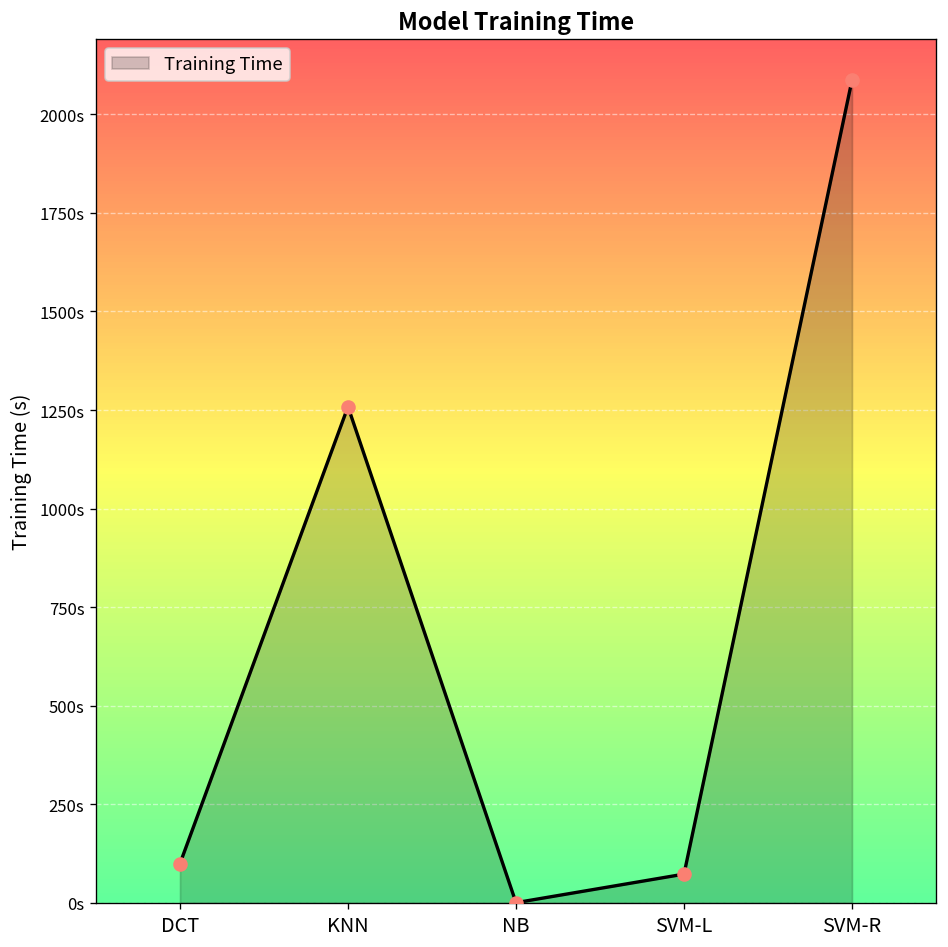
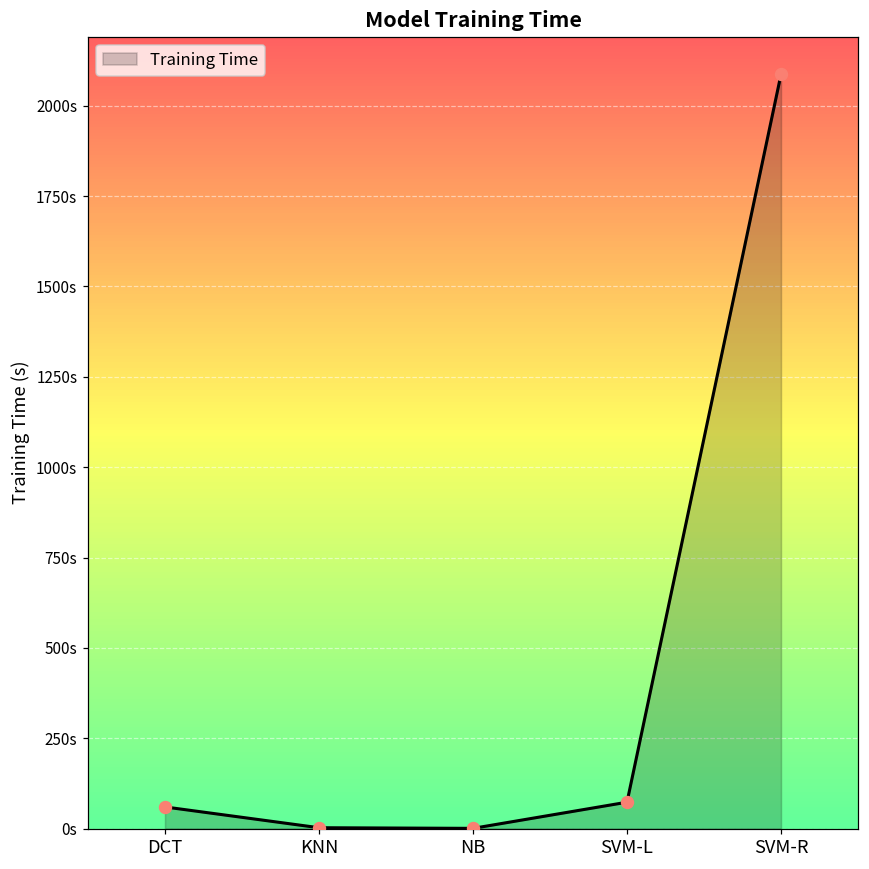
  {
-   "DCT": "100s",
-   "KNN": "1260s",
+   "DCT": "60s",
+   "KNN": "0s",
    "NB": "0s",
    "SVM-L": "70s",
    "SVM-R": "2090s"
  }
